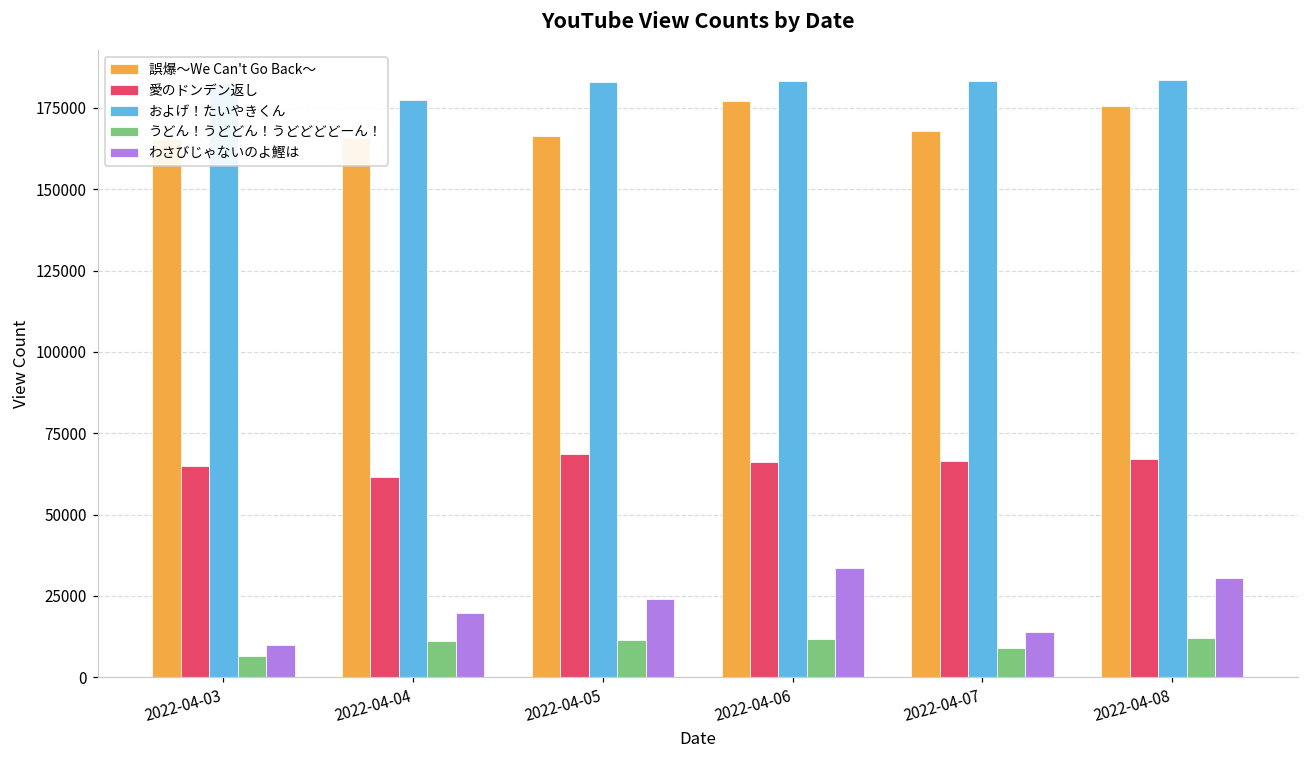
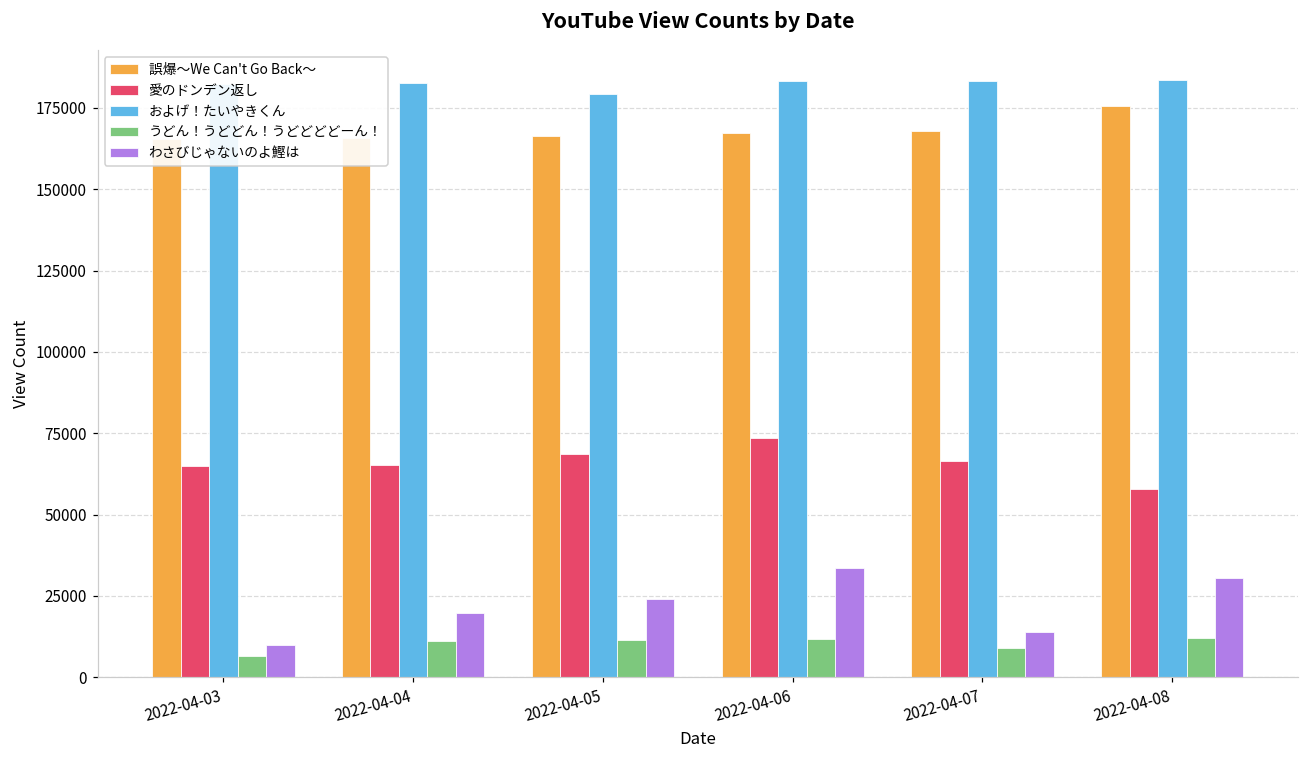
  {
    "誤爆～We Can't Go Back～": {
      "2022-04-05": 166000,
-     "2022-04-06": 177000,
+     "2022-04-06": 167000,
      "2022-04-07": 168000,
      "2022-04-08": 176000
    },
    "愛のドンデン返し": {
      "2022-04-03": 65000,
-     "2022-04-04": 61000,
+     "2022-04-04": 65000,
      "2022-04-05": 69000,
-     "2022-04-06": 66000,
+     "2022-04-06": 74000,
      "2022-04-07": 67000,
-     "2022-04-08": 67000
+     "2022-04-08": 58000
    },
    "およげ！たいやきくん": {
-     "2022-04-04": 177000,
-     "2022-04-05": 183000,
+     "2022-04-04": 183000,
+     "2022-04-05": 179000,
      "2022-04-06": 183000,
      "2022-04-07": 183000,
      "2022-04-08": 183000
    },
    "うどん！うどどん！うどどどどーん！": {
      "2022-04-03": 6000,
      "2022-04-04": 11000,
      "2022-04-05": 11000,
      "2022-04-06": 12000,
      "2022-04-07": 9000,
      "2022-04-08": 12000
    },
    "わさびじゃないのよ鰹は": {
      "2022-04-03": 10000,
      "2022-04-04": 20000,
      "2022-04-05": 24000,
      "2022-04-06": 34000,
      "2022-04-07": 14000,
      "2022-04-08": 31000
    }
  }
